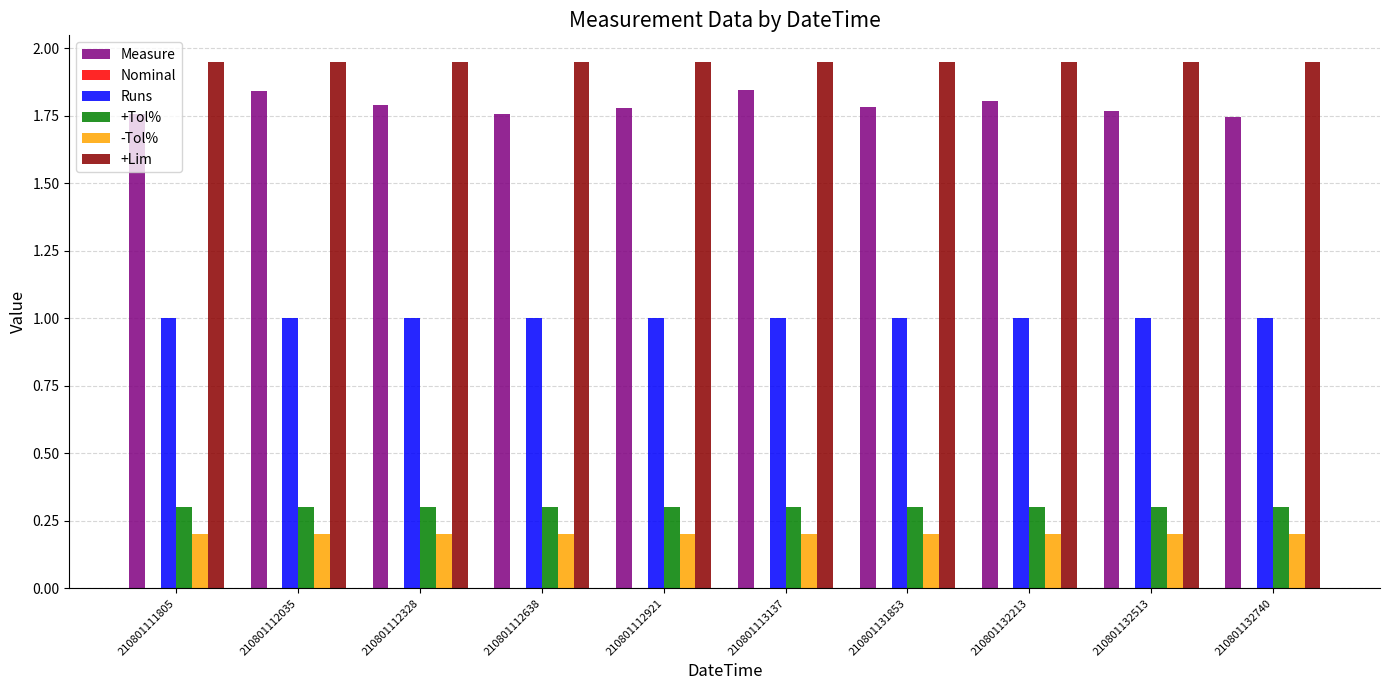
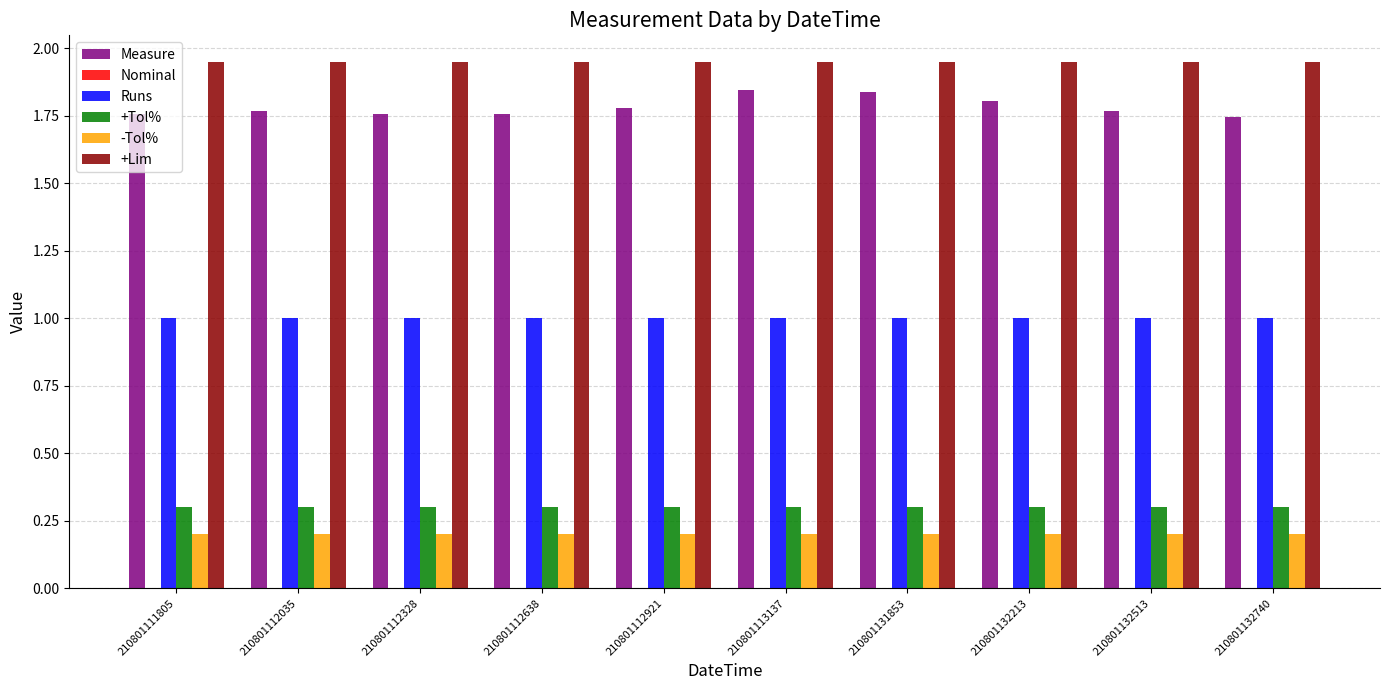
  {
    "Measure": {
-     "210801112035": 1.84,
-     "210801112328": 1.79,
+     "210801112035": 1.77,
+     "210801112328": 1.76,
      "210801112638": 1.75,
      "210801112921": 1.78,
      "210801113137": 1.85,
-     "210801131853": 1.78,
+     "210801131853": 1.84,
      "210801132213": 1.80,
      "210801132513": 1.77,
      "210801132740": 1.75
    },
    "Nominal": {
      "210801111805": 0.00,
      "210801112035": 0.00,
      "210801112328": 0.00,
      "210801112638": 0.00,
      "210801112921": 0.00,
      "210801113137": 0.00,
      "210801131853": 0.00,
      "210801132213": 0.00,
      "210801132513": 0.00,
      "210801132740": 0.00
    },
    "Runs": {
      "210801111805": 1.00,
      "210801112035": 1.00,
      "210801112328": 1.00,
      "210801112638": 1.00,
      "210801112921": 1.00,
      "210801113137": 1.00,
      "210801131853": 1.00,
      "210801132213": 1.00,
      "210801132513": 1.00,
      "210801132740": 1.00
    },
    "+Tol%": {
      "210801111805": 0.30,
      "210801112035": 0.30,
      "210801112328": 0.30,
      "210801112638": 0.30,
      "210801112921": 0.30,
      "210801113137": 0.30,
      "210801131853": 0.30,
      "210801132213": 0.30,
      "210801132513": 0.30,
      "210801132740": 0.30
    },
    "-Tol%": {
      "210801111805": 0.20,
      "210801112035": 0.20,
      "210801112328": 0.20,
      "210801112638": 0.20,
      "210801112921": 0.20,
      "210801113137": 0.20,
      "210801131853": 0.20,
      "210801132213": 0.20,
      "210801132513": 0.20,
      "210801132740": 0.20
    },
    "+Lim": {
      "210801111805": 1.95,
      "210801112035": 1.95,
      "210801112328": 1.95,
      "210801112638": 1.95,
      "210801112921": 1.95,
      "210801113137": 1.95,
      "210801131853": 1.95,
      "210801132213": 1.95,
      "210801132513": 1.95,
      "210801132740": 1.95
    }
  }
